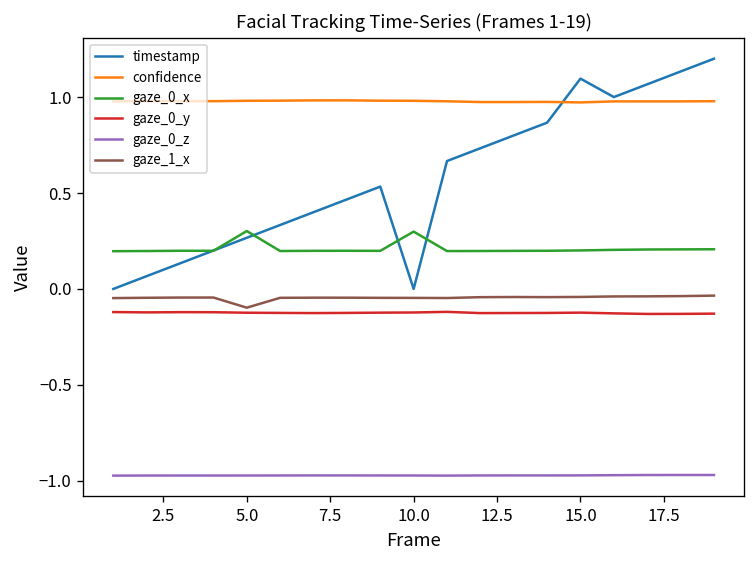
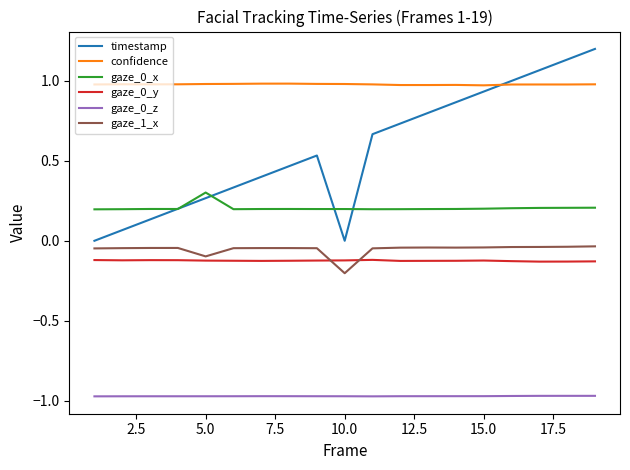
  {
    "timestamp": {
      "5.0": 0.27,
      "10.0": 0.00,
-     "15.0": 1.10
+     "15.0": 0.93
    },
    "confidence": {
      "5.0": 0.98,
      "10.0": 0.98,
      "15.0": 0.97
    },
    "gaze_0_x": {
      "5.0": 0.30,
-     "10.0": 0.30,
+     "10.0": 0.20,
      "15.0": 0.20
    },
    "gaze_0_y": {
      "5.0": -0.12,
      "10.0": -0.12,
      "15.0": -0.12
    },
    "gaze_0_z": {
      "5.0": -0.97,
      "10.0": -0.97,
      "15.0": -0.97
    },
    "gaze_1_x": {
      "5.0": -0.10,
-     "10.0": -0.05,
+     "10.0": -0.20,
      "15.0": -0.04
    }
  }
